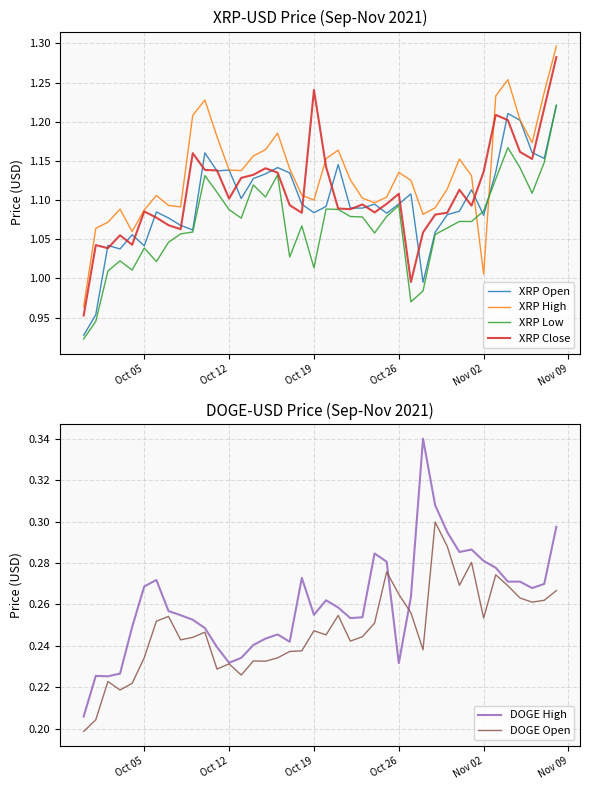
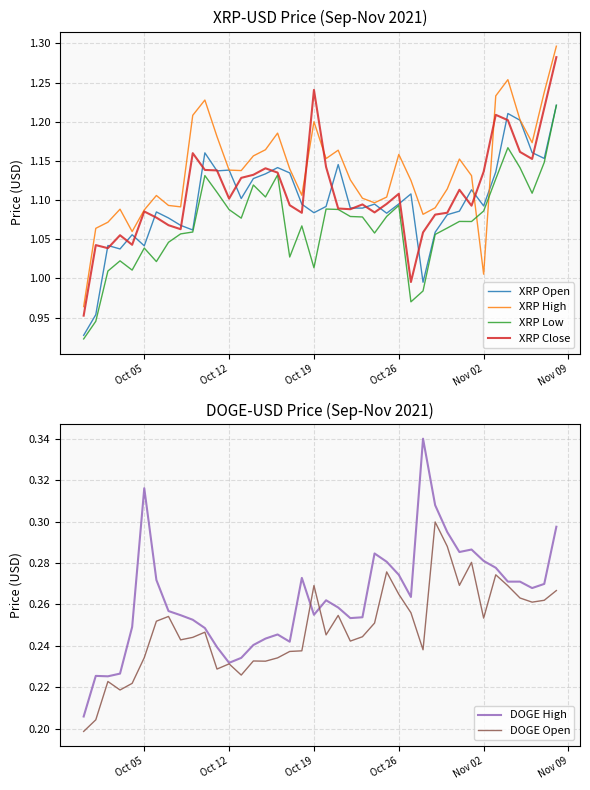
  {
    "XRP-USD Price (Sep-Nov 2021)": {
      "XRP Open": {
        "Oct 19": 1.08,
-       "Nov 02": 1.08
+       "Nov 02": 1.09
      },
      "XRP High": {
-       "Oct 19": 1.1,
-       "Oct 26": 1.14,
+       "Oct 19": 1.2,
+       "Oct 26": 1.16,
        "Nov 02": 1.01
      },
      "XRP Low": {
        "Oct 12": 1.09,
        "Oct 19": 1.01,
        "Nov 02": 1.09
      },
      "XRP Close": {
        "Oct 12": 1.10,
        "Oct 19": 1.24,
        "Oct 26": 1.11,
        "Nov 02": 1.14
      }
    },
    "DOGE-USD Price (Sep-Nov 2021)": {
      "DOGE High": {
-       "Oct 05": 0.269,
+       "Oct 05": 0.316,
        "Oct 19": 0.255,
-       "Oct 26": 0.232,
+       "Oct 26": 0.274,
        "Nov 02": 0.281
      },
      "DOGE Open": {
        "Oct 05": 0.234,
-       "Oct 19": 0.247,
+       "Oct 19": 0.269,
        "Oct 26": 0.265,
        "Nov 02": 0.253
      }
    }
  }
